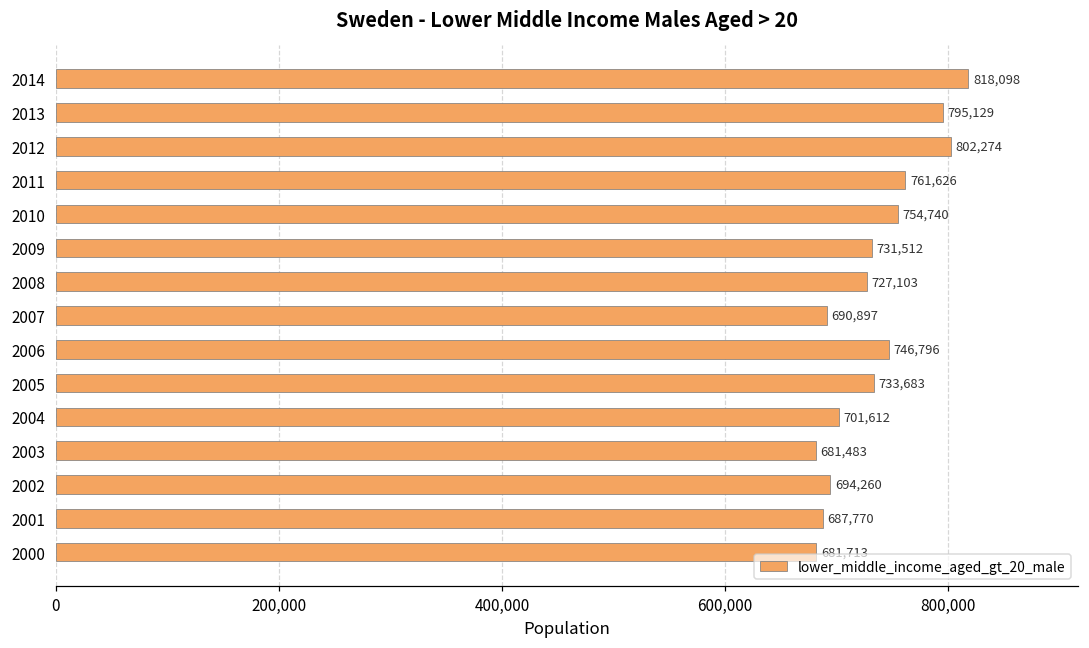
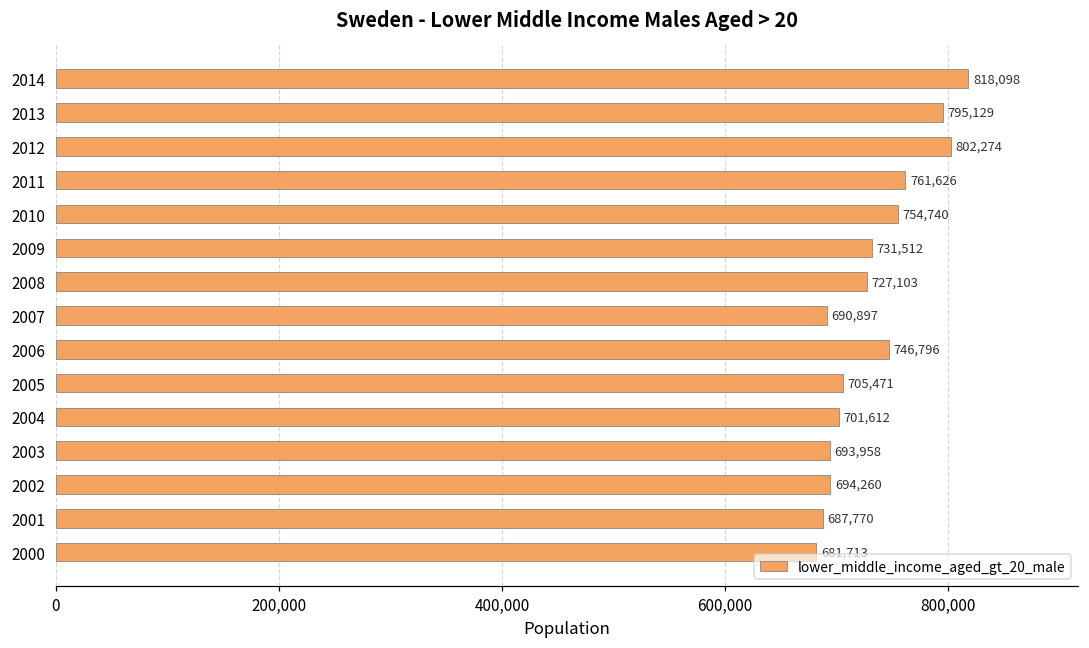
  {
    "2014": "818,098",
    "2013": "795,129",
    "2012": "802,274",
    "2011": "761,626",
    "2010": "754,740",
    "2009": "731,512",
    "2008": "727,103",
    "2007": "690,897",
    "2006": "746,796",
-   "2005": "733,683",
+   "2005": "705,471",
    "2004": "701,612",
-   "2003": "681,483",
+   "2003": "693,958",
    "2002": "694,260",
    "2001": "687,770"
  }
